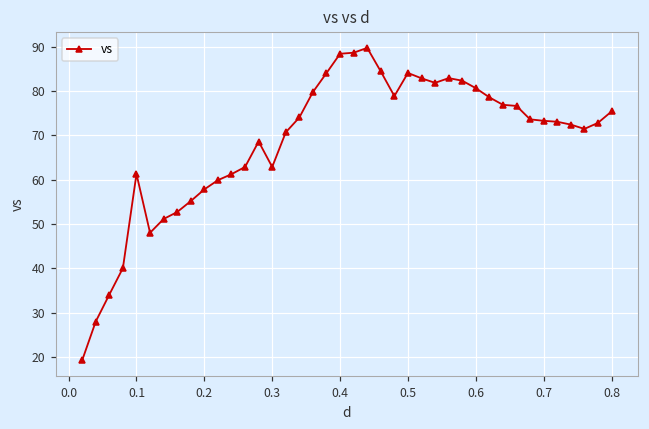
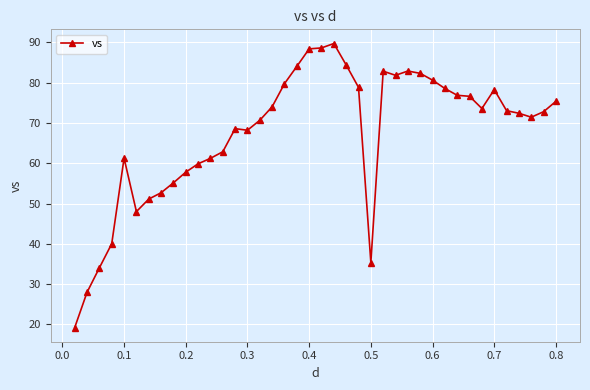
  {
    "0.1": 61,
    "0.2": 58,
-   "0.3": 63,
+   "0.3": 68,
    "0.4": 88,
-   "0.5": 84,
+   "0.5": 35,
    "0.6": 81,
-   "0.7": 73,
+   "0.7": 78,
    "0.8": 75
  }
